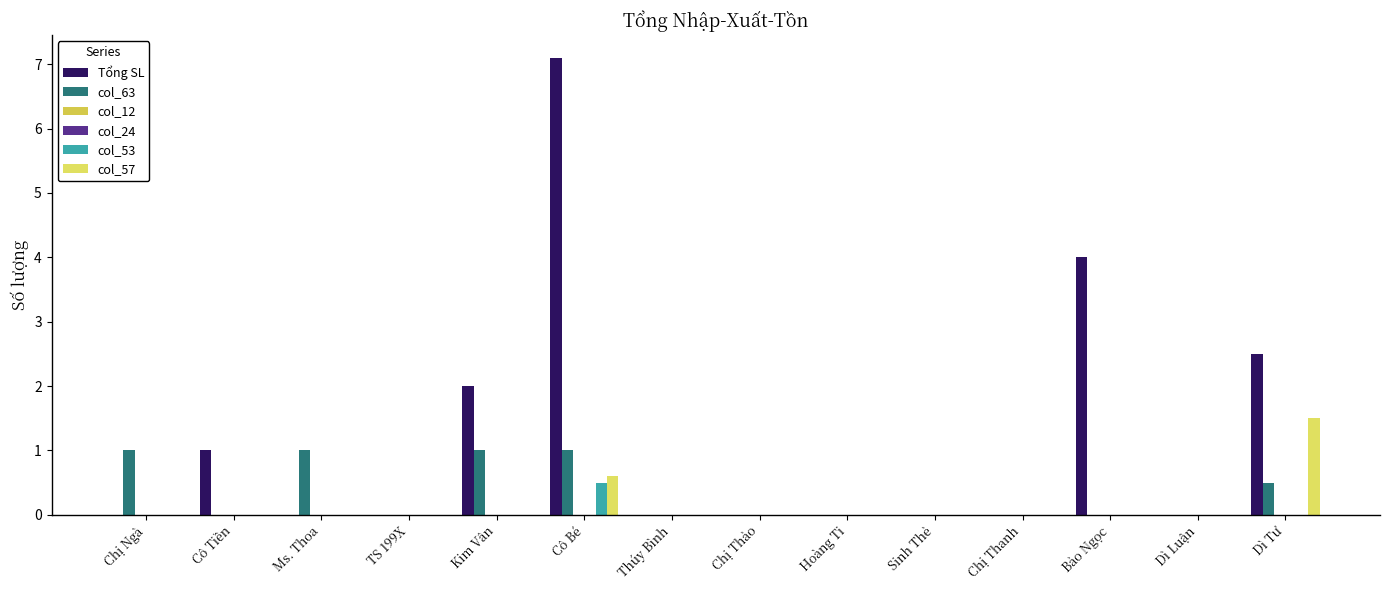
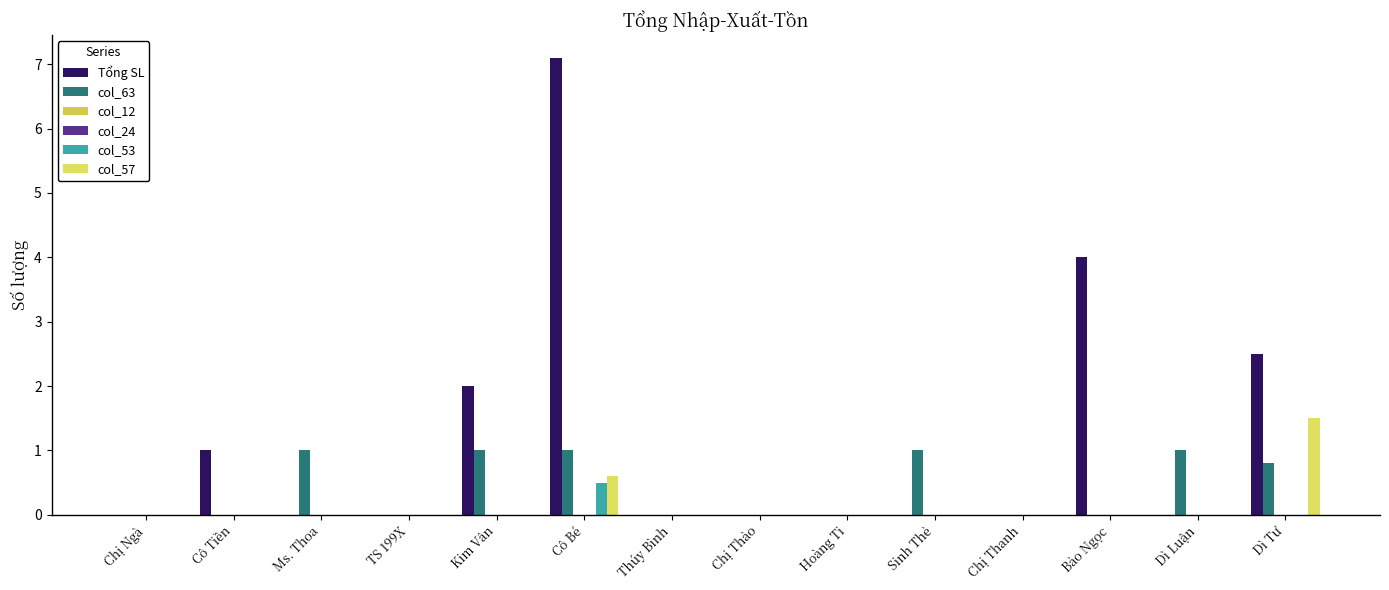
  {
    "Tổng SL": {
      "Chị Ngà": 0.0,
      "Cô Tiền": 1.0,
      "Ms. Thoa": 0.0,
      "TS 199X": 0.0,
      "Kim Vân": 2.0,
      "Cô Bé": 7.1,
      "Thúy Bình": 0.0,
      "Chị Thảo": 0.0,
      "Hoàng Ti": 0.0,
      "Sinh Thẻ": 0.0,
      "Chị Thanh": 0.0,
      "Bảo Ngọc": 4.0,
      "Dì Luận": 0.0,
      "Dì Tư": 2.5
    },
    "col_63": {
-     "Chị Ngà": 1,
+     "Chị Ngà": 0,
      "Cô Tiền": 0.0,
      "Ms. Thoa": 1.0,
      "TS 199X": 0.0,
      "Kim Vân": 1.0,
      "Cô Bé": 1.0,
      "Thúy Bình": 0.0,
      "Chị Thảo": 0.0,
      "Hoàng Ti": 0.0,
-     "Sinh Thẻ": 0,
+     "Sinh Thẻ": 1,
      "Chị Thanh": 0.0,
      "Bảo Ngọc": 0.0,
-     "Dì Luận": 0,
-     "Dì Tư": 0.5
+     "Dì Luận": 1,
+     "Dì Tư": 0.8
    },
    "col_24": {
      "Chị Ngà": 0.0,
      "Cô Tiền": 0.0,
      "Ms. Thoa": 0.0,
      "TS 199X": 0.0,
      "Kim Vân": 0.0,
      "Cô Bé": 0.0,
      "Thúy Bình": 0.0,
      "Chị Thảo": 0.0,
      "Hoàng Ti": 0.0,
      "Sinh Thẻ": 0.0,
      "Chị Thanh": 0.0,
      "Bảo Ngọc": 0.0,
      "Dì Luận": 0.0,
      "Dì Tư": 0.0
    },
    "col_53": {
      "Chị Ngà": 0.0,
      "Cô Tiền": 0.0,
      "Ms. Thoa": 0.0,
      "TS 199X": 0.0,
      "Kim Vân": 0.0,
      "Cô Bé": 0.5,
      "Thúy Bình": 0.0,
      "Chị Thảo": 0.0,
      "Hoàng Ti": 0.0,
      "Sinh Thẻ": 0.0,
      "Chị Thanh": 0.0,
      "Bảo Ngọc": 0.0,
      "Dì Luận": 0.0,
      "Dì Tư": 0.0
    }
  }
